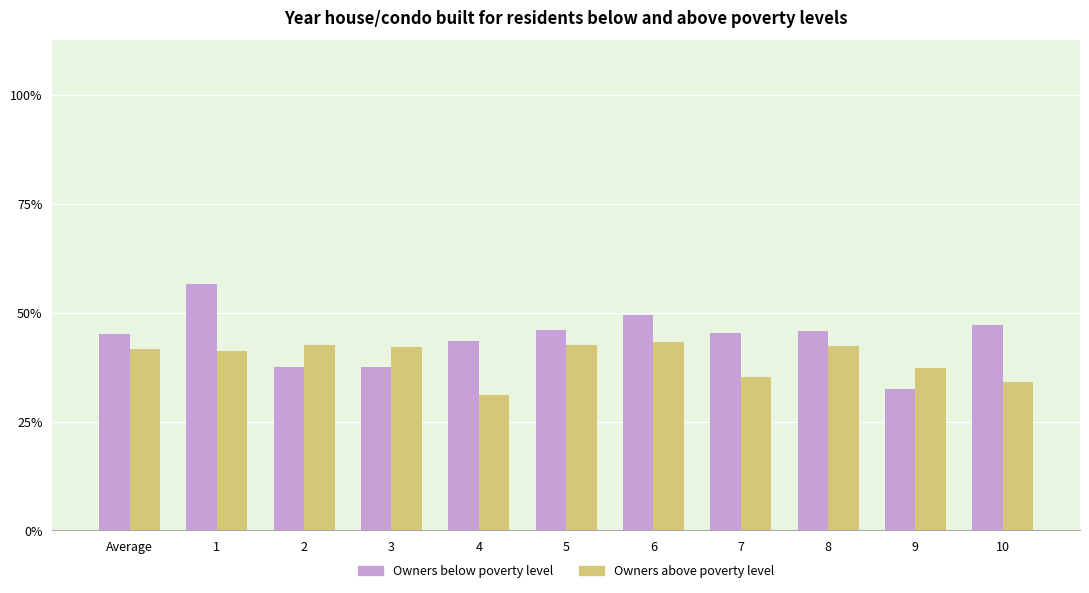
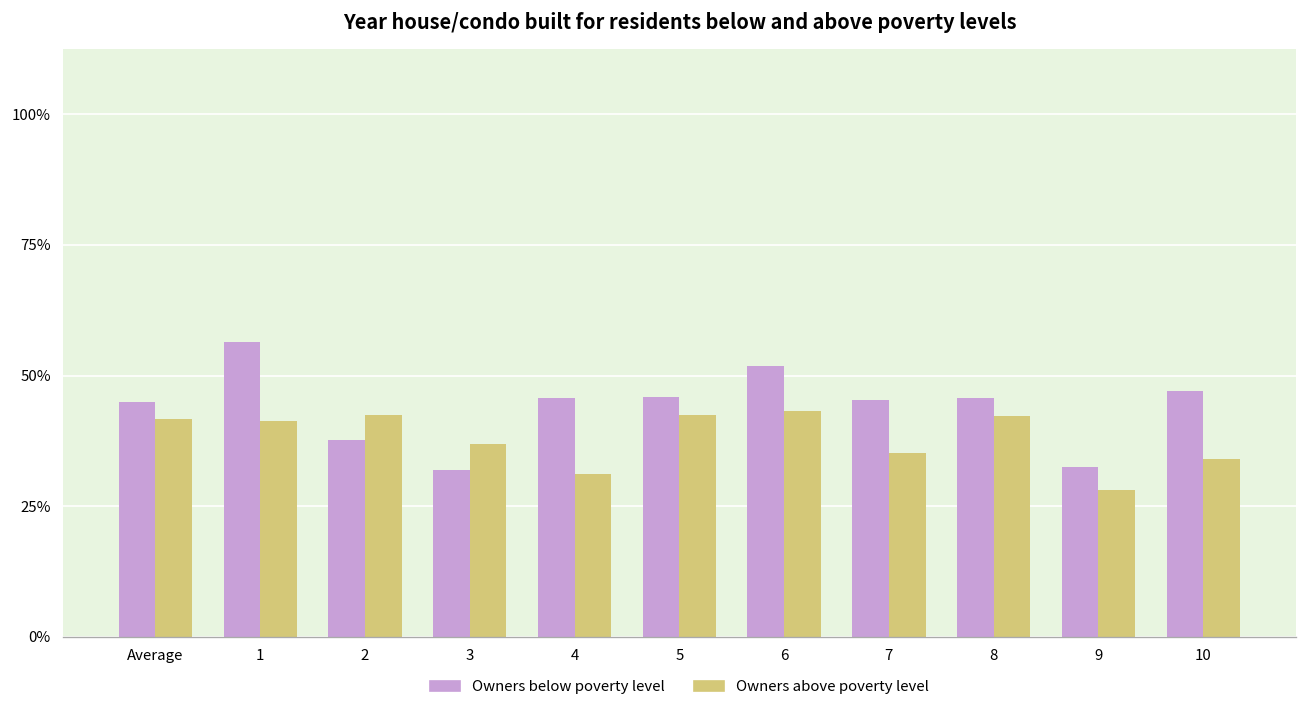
  {
    "Owners below poverty level": {
      "Average": "45%",
      "1": "56%",
      "2": "38%",
-     "3": "37%",
-     "4": "44%",
+     "3": "32%",
+     "4": "46%",
      "5": "46%",
-     "6": "49%",
+     "6": "52%",
      "7": "45%",
      "8": "46%",
      "9": "33%",
      "10": "47%"
    },
    "Owners above poverty level": {
      "Average": "42%",
      "1": "41%",
      "2": "42%",
-     "3": "42%",
+     "3": "37%",
      "4": "31%",
      "5": "42%",
      "6": "43%",
      "7": "35%",
      "8": "42%",
-     "9": "37%",
+     "9": "28%",
      "10": "34%"
    }
  }
